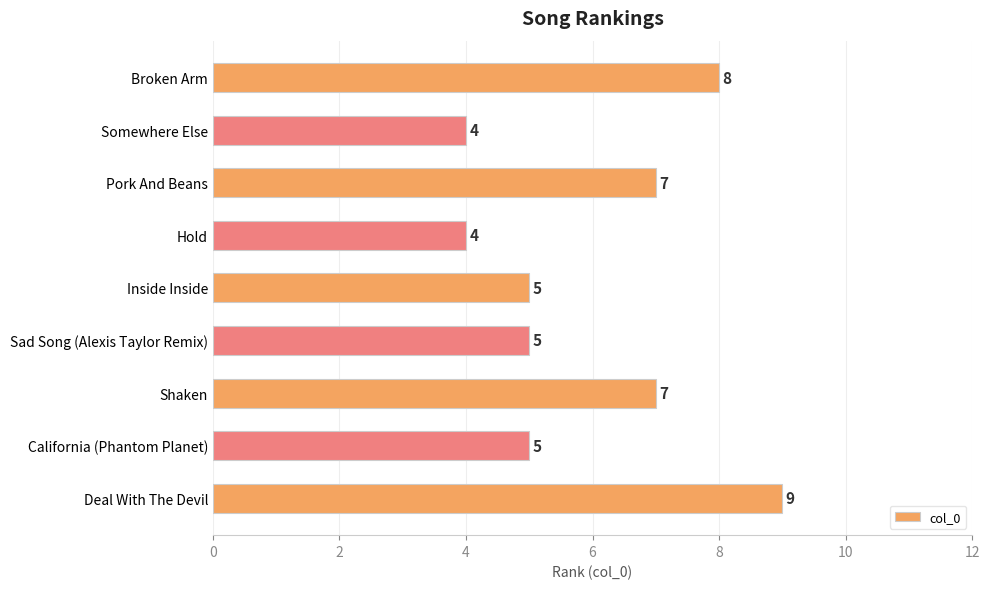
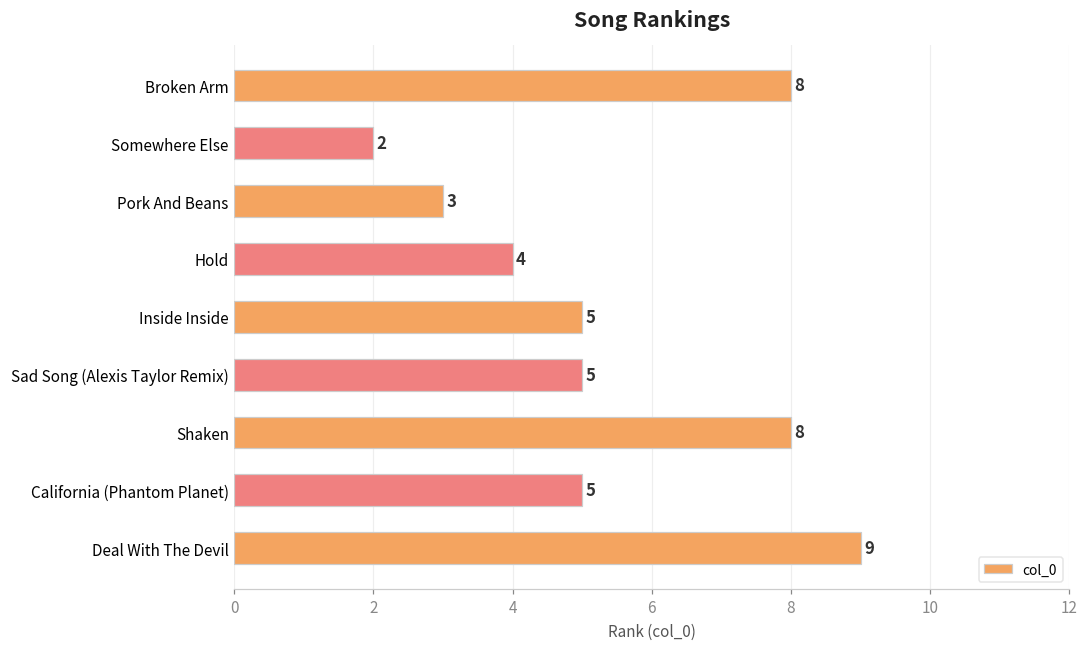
  {
    "Broken Arm": 8,
-   "Somewhere Else": 4,
-   "Pork And Beans": 7,
+   "Somewhere Else": 2,
+   "Pork And Beans": 3,
    "Hold": 4,
    "Inside Inside": 5,
    "Sad Song (Alexis Taylor Remix)": 5,
-   "Shaken": 7,
+   "Shaken": 8,
    "California (Phantom Planet)": 5,
    "Deal With The Devil": 9
  }
